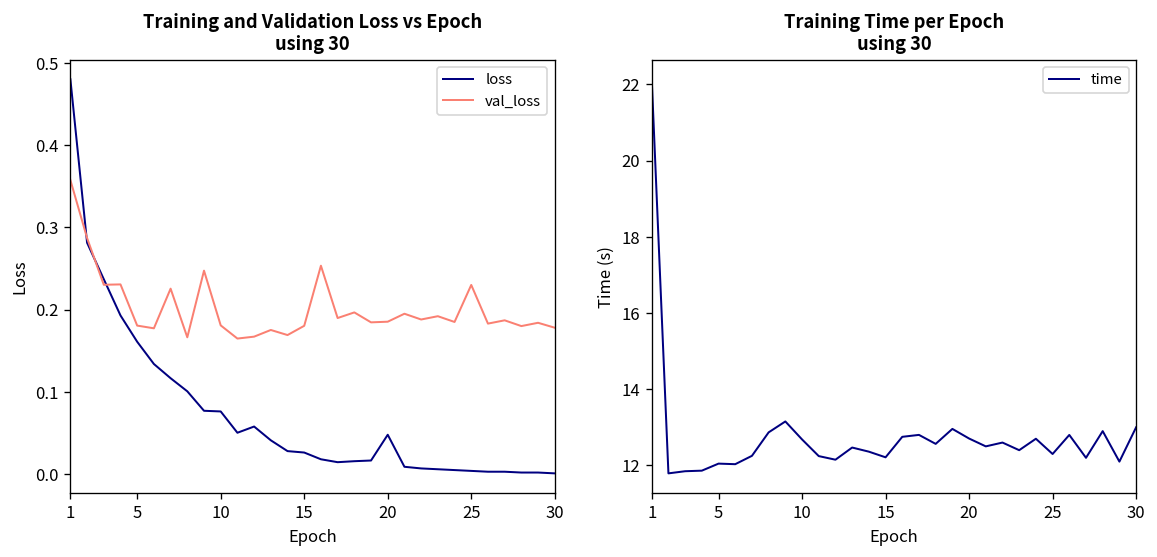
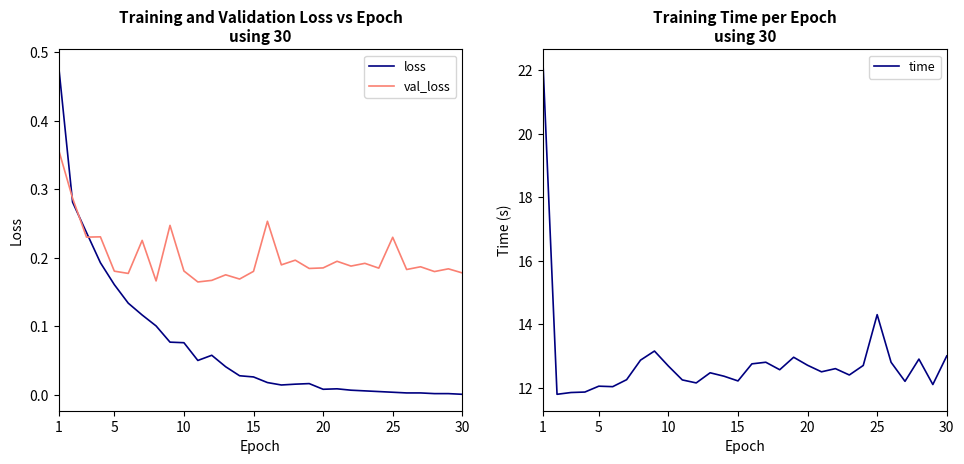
  {
    "Training and Validation Loss vs Epoch using 30": {
      "loss": {
        "1": 0.48,
        "5": 0.16,
        "10": 0.08,
        "15": 0.03,
-       "20": 0.05,
+       "20": 0.01,
        "25": 0.00,
        "30": 0.00
      },
      "val_loss": {
        "1": 0.36,
        "5": 0.18,
        "10": 0.18,
        "15": 0.18,
        "20": 0.19,
        "25": 0.23,
        "30": 0.18
      }
    },
    "Training Time per Epoch using 30": {
      "1": 22.1,
      "5": 12.0,
      "10": 12.7,
      "15": 12.2,
      "20": 12.7,
-     "25": 12.3,
+     "25": 14.3,
      "30": 13.0
    }
  }
